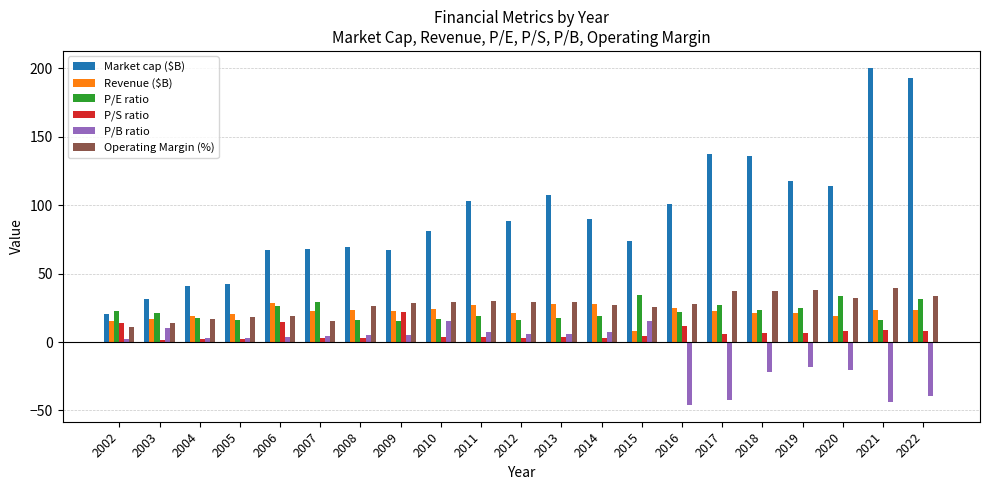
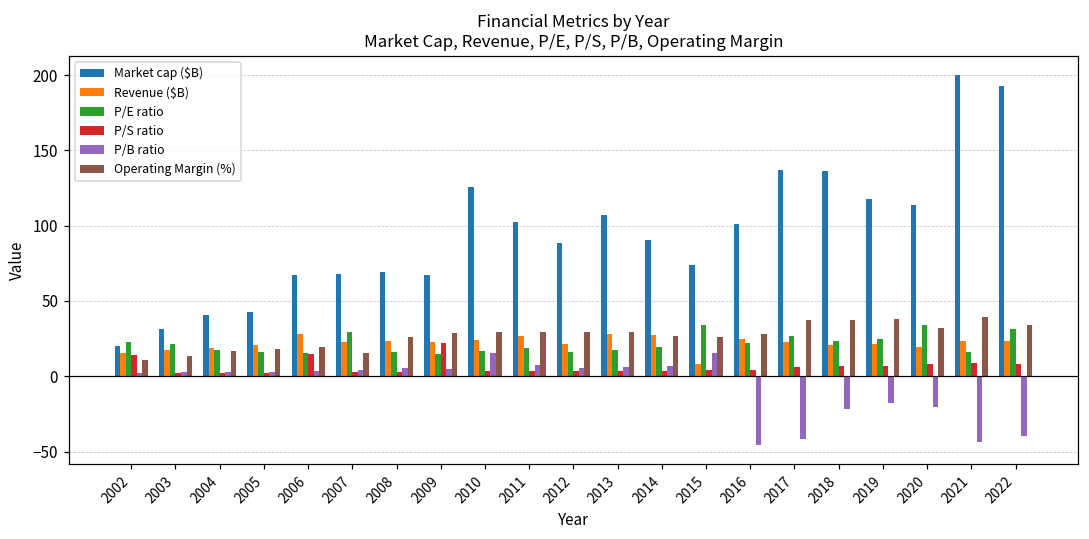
  {
    "Market cap ($B)": {
      "2002": 20,
      "2003": 31,
      "2004": 41,
      "2005": 43,
      "2006": 67,
      "2007": 68,
      "2008": 69,
      "2009": 67,
-     "2010": 81,
+     "2010": 126,
      "2011": 103,
      "2012": 88,
      "2013": 107,
      "2014": 90,
      "2015": 74,
      "2016": 101,
      "2017": 137,
      "2018": 136,
      "2019": 118,
      "2020": 114,
      "2021": 200,
      "2022": 193
    },
    "Revenue ($B)": {
      "2002": 15,
      "2003": 17,
      "2004": 19,
      "2005": 20,
      "2006": 28,
      "2007": 23,
      "2008": 24,
      "2009": 23,
      "2010": 24,
      "2011": 27,
      "2012": 21,
      "2013": 28,
      "2014": 27,
      "2015": 8,
      "2016": 25,
      "2017": 23,
      "2018": 21,
      "2019": 21,
      "2020": 19,
      "2021": 23,
      "2022": 23
    },
    "P/E ratio": {
      "2002": 23,
      "2003": 21,
      "2004": 18,
      "2005": 16,
-     "2006": 26,
+     "2006": 15,
      "2007": 29,
      "2008": 16,
      "2009": 15,
      "2010": 17,
      "2011": 19,
      "2012": 16,
      "2013": 17,
      "2014": 19,
      "2015": 34,
      "2016": 22,
      "2017": 27,
      "2018": 23,
      "2019": 25,
      "2020": 34,
      "2021": 16,
      "2022": 31
    },
    "P/S ratio": {
      "2002": 14,
      "2003": 2,
      "2004": 2,
      "2005": 2,
      "2006": 15,
      "2007": 3,
      "2008": 3,
      "2009": 22,
      "2010": 3,
      "2011": 4,
      "2012": 3,
      "2013": 3,
      "2014": 3,
      "2015": 4,
-     "2016": 12,
+     "2016": 4,
      "2017": 6,
      "2018": 6,
      "2019": 7,
      "2020": 8,
      "2021": 9,
      "2022": 8
    },
    "P/B ratio": {
      "2002": 2,
-     "2003": 10,
+     "2003": 3,
      "2004": 3,
      "2005": 3,
      "2006": 3,
      "2007": 4,
      "2008": 5,
      "2009": 5,
      "2010": 15,
      "2011": 7,
      "2012": 6,
      "2013": 6,
      "2014": 7,
      "2015": 15,
      "2016": -46,
      "2017": -42,
      "2018": -22,
      "2019": -18,
      "2020": -20,
      "2021": -44,
      "2022": -39
    },
    "Operating Margin (%)": {
      "2002": 11,
      "2003": 14,
      "2004": 17,
      "2005": 18,
      "2006": 19,
      "2007": 16,
      "2008": 26,
      "2009": 29,
      "2010": 29,
      "2011": 30,
      "2012": 29,
      "2013": 29,
      "2014": 27,
      "2015": 26,
      "2016": 28,
      "2017": 38,
      "2018": 37,
      "2019": 38,
      "2020": 32,
      "2021": 39,
      "2022": 34
    }
  }
